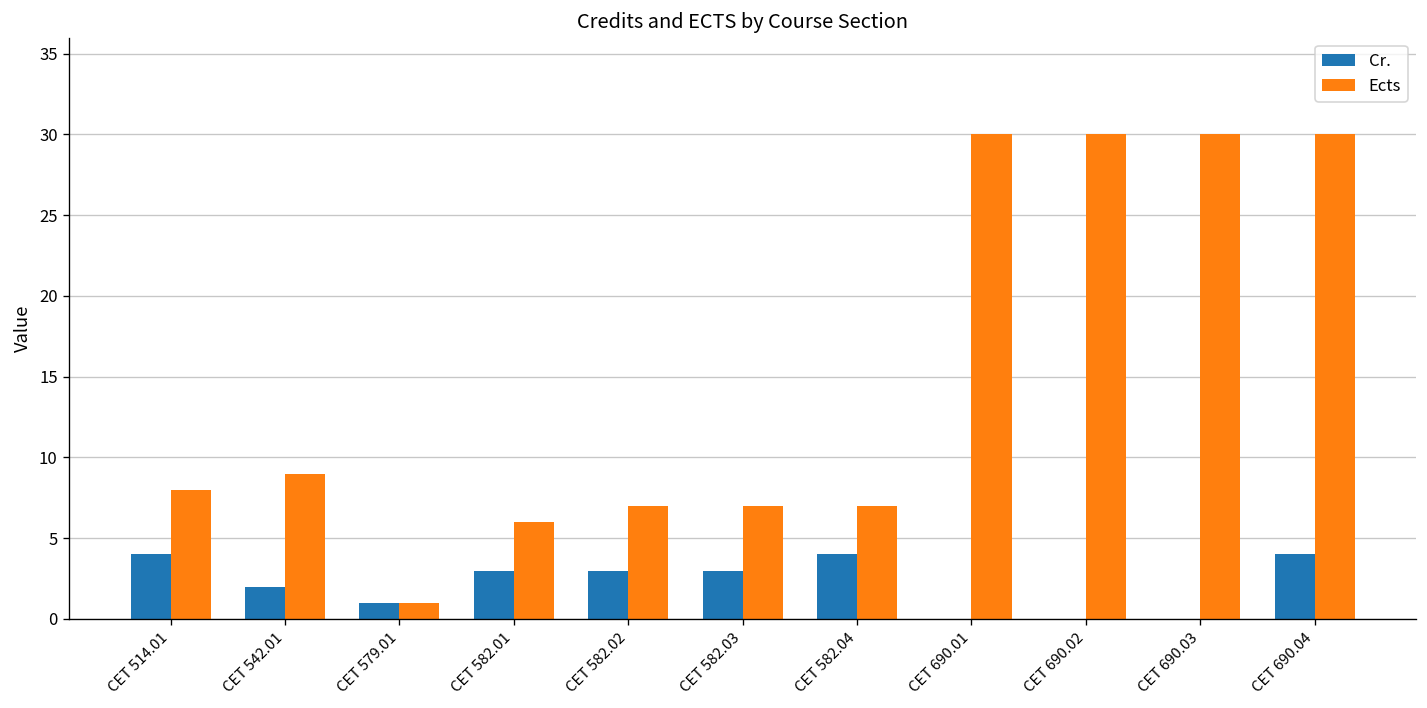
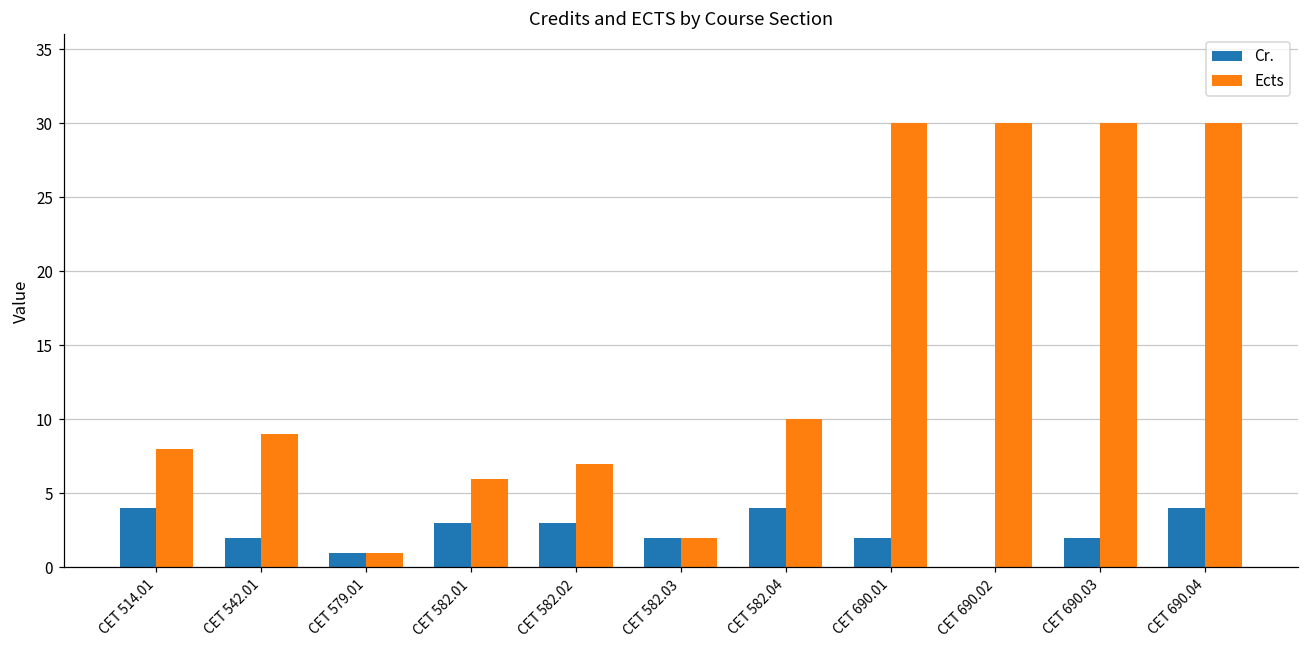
  {
    "Cr.": {
      "CET 514.01": 4,
      "CET 542.01": 2,
      "CET 579.01": 1,
      "CET 582.01": 3,
      "CET 582.02": 3,
-     "CET 582.03": 3,
+     "CET 582.03": 2,
      "CET 582.04": 4,
-     "CET 690.01": 0,
+     "CET 690.01": 2,
      "CET 690.02": 0,
-     "CET 690.03": 0,
+     "CET 690.03": 2,
      "CET 690.04": 4
    },
    "Ects": {
      "CET 514.01": 8,
      "CET 542.01": 9,
      "CET 579.01": 1,
      "CET 582.01": 6,
      "CET 582.02": 7,
-     "CET 582.03": 7,
-     "CET 582.04": 7,
+     "CET 582.03": 2,
+     "CET 582.04": 10,
      "CET 690.01": 30,
      "CET 690.02": 30,
      "CET 690.03": 30,
      "CET 690.04": 30
    }
  }
